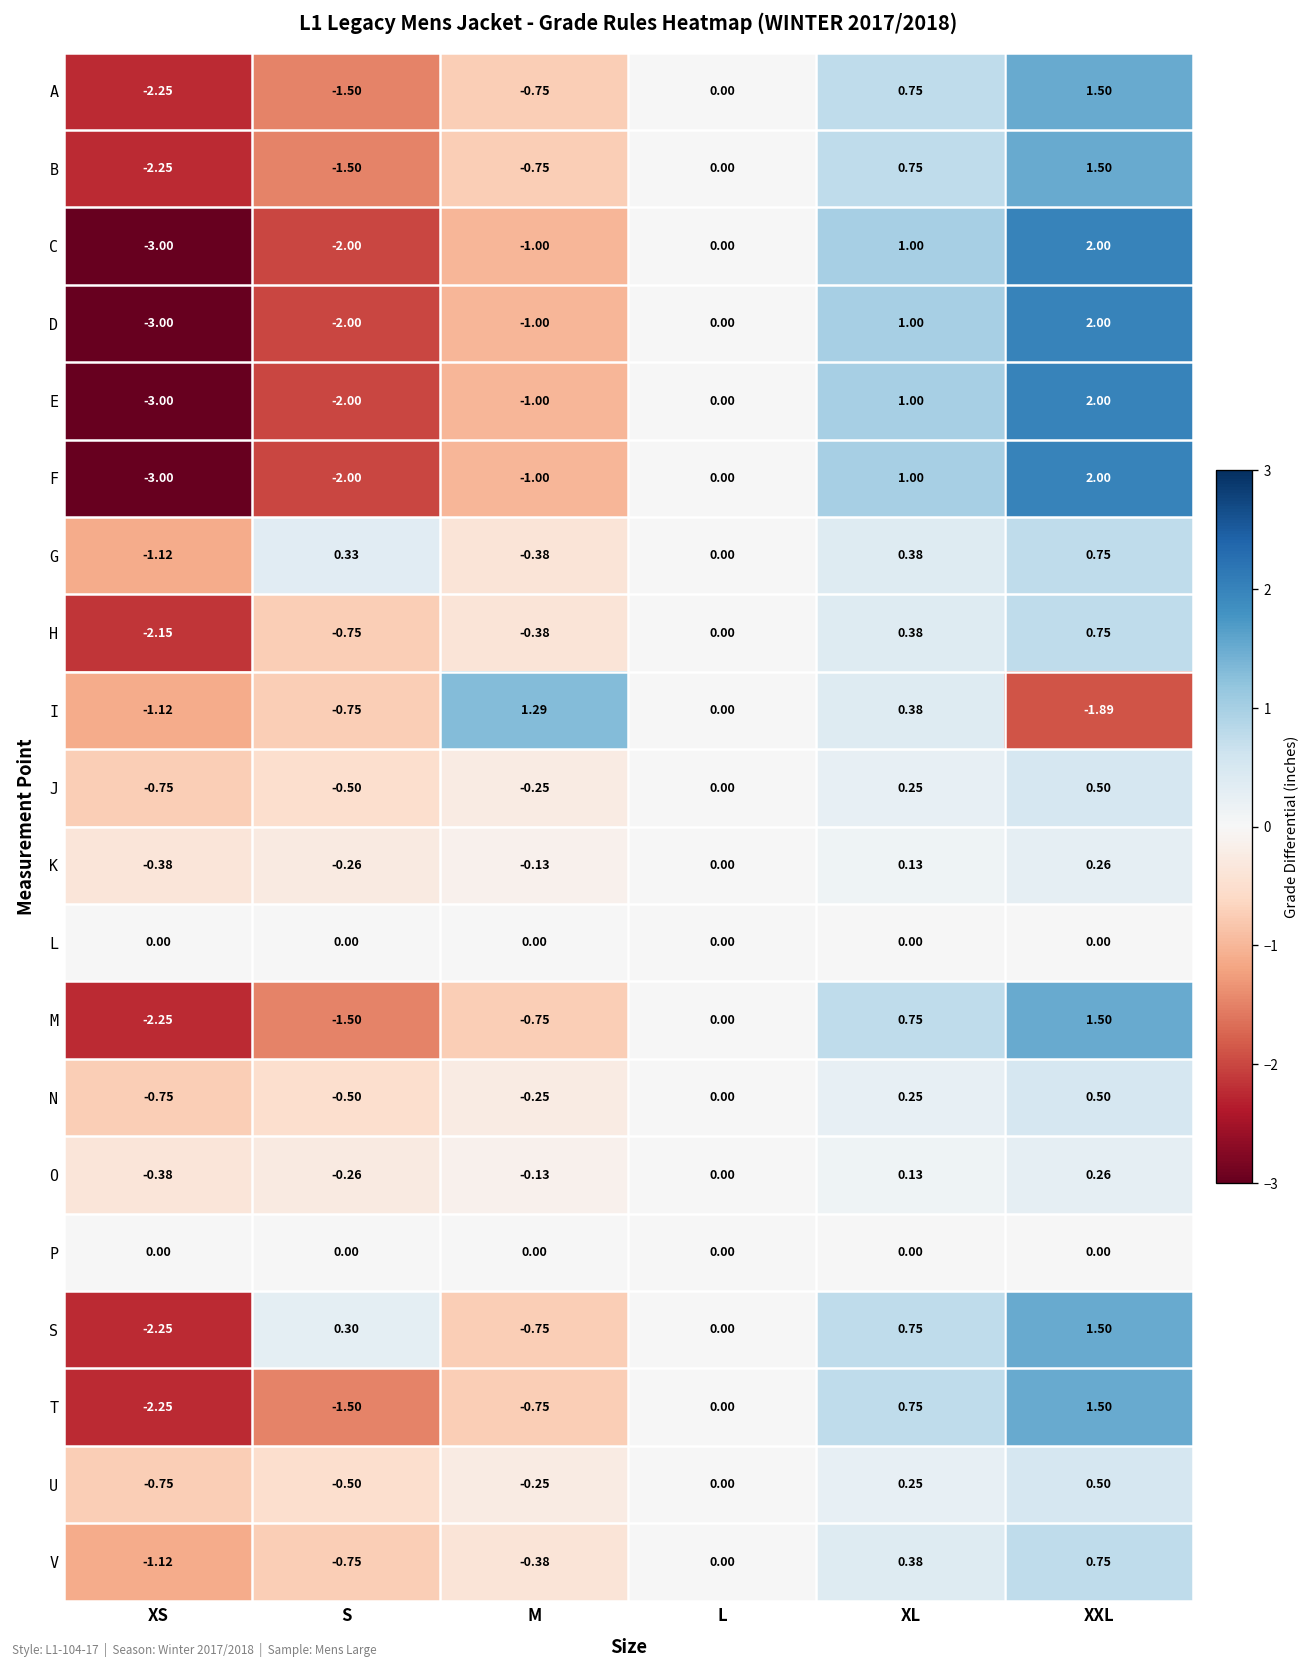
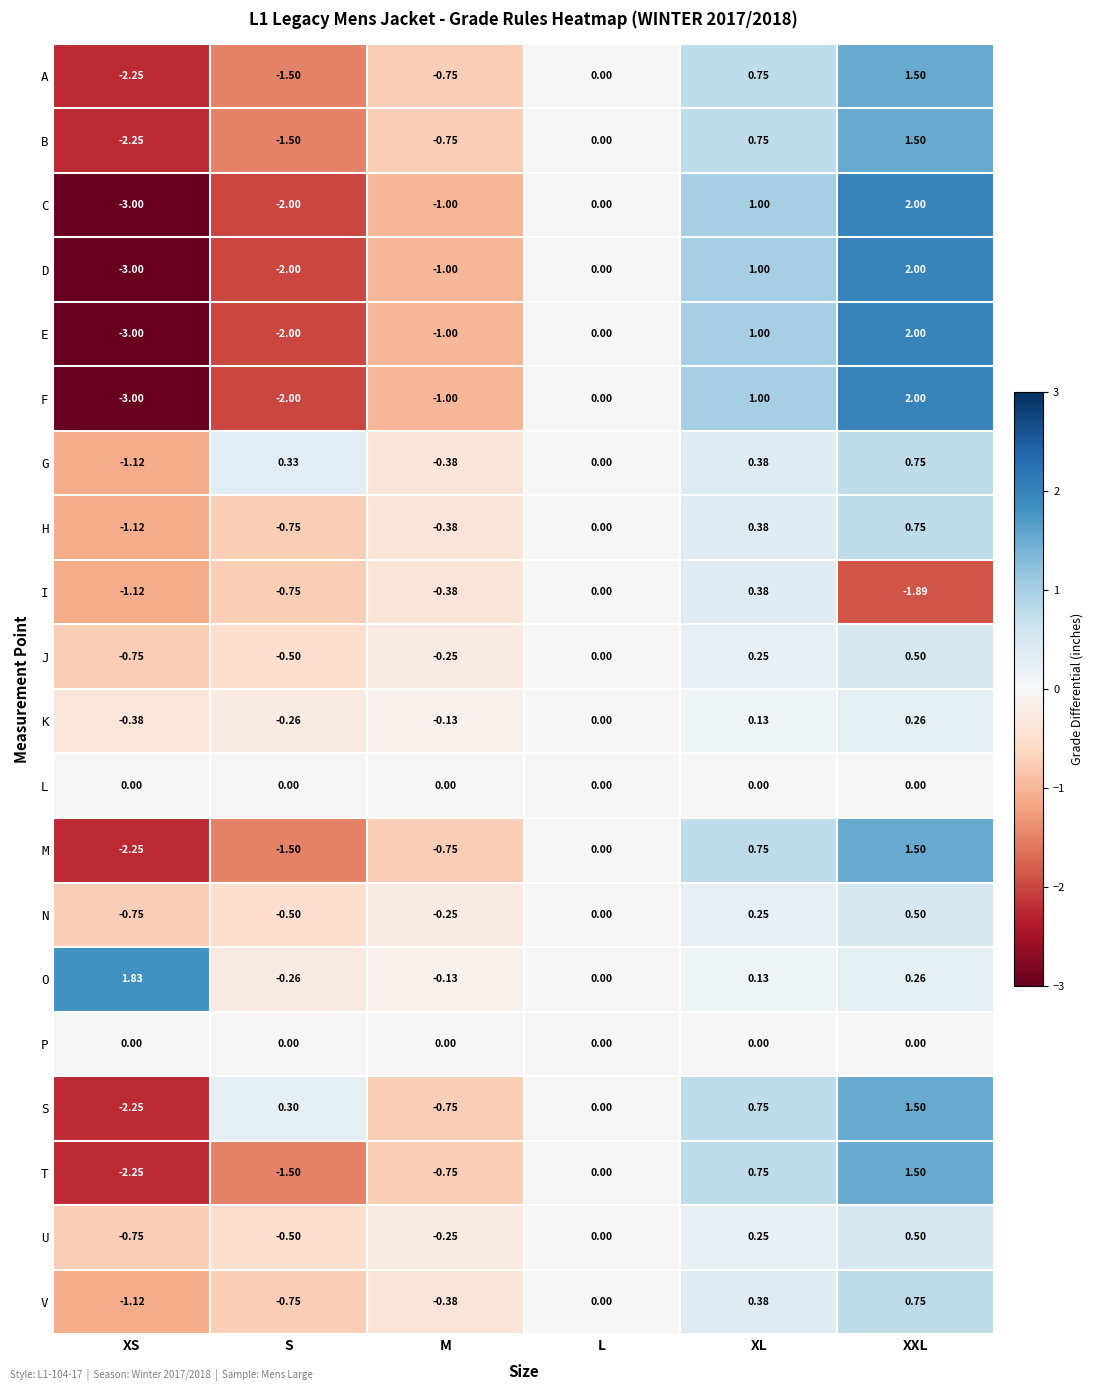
  {
    "A": {
      "XS": -2.25,
      "S": -1.50,
      "M": -0.75,
      "L": 0.00,
      "XL": 0.75,
      "XXL": 1.50
    },
    "B": {
      "XS": -2.25,
      "S": -1.50,
      "M": -0.75,
      "L": 0.00,
      "XL": 0.75,
      "XXL": 1.50
    },
    "C": {
      "XS": -3.00,
      "S": -2.00,
      "M": -1.00,
      "L": 0.00,
      "XL": 1.00,
      "XXL": 2.00
    },
    "D": {
      "XS": -3.00,
      "S": -2.00,
      "M": -1.00,
      "L": 0.00,
      "XL": 1.00,
      "XXL": 2.00
    },
    "E": {
      "XS": -3.00,
      "S": -2.00,
      "M": -1.00,
      "L": 0.00,
      "XL": 1.00,
      "XXL": 2.00
    },
    "F": {
      "XS": -3.00,
      "S": -2.00,
      "M": -1.00,
      "L": 0.00,
      "XL": 1.00,
      "XXL": 2.00
    },
    "G": {
      "XS": -1.12,
      "S": 0.33,
      "M": -0.38,
      "L": 0.00,
      "XL": 0.38,
      "XXL": 0.75
    },
    "H": {
-     "XS": -2.15,
+     "XS": -1.12,
      "S": -0.75,
      "M": -0.38,
      "L": 0.00,
      "XL": 0.38,
      "XXL": 0.75
    },
    "I": {
      "XS": -1.12,
      "S": -0.75,
-     "M": 1.29,
+     "M": -0.38,
      "L": 0.00,
      "XL": 0.38,
      "XXL": -1.89
    },
    "J": {
      "XS": -0.75,
      "S": -0.50,
      "M": -0.25,
      "L": 0.00,
      "XL": 0.25,
      "XXL": 0.50
    },
    "K": {
      "XS": -0.38,
      "S": -0.26,
      "M": -0.13,
      "L": 0.00,
      "XL": 0.13,
      "XXL": 0.26
    },
    "L": {
      "XS": 0.00,
      "S": 0.00,
      "M": 0.00,
      "L": 0.00,
      "XL": 0.00,
      "XXL": 0.00
    },
    "M": {
      "XS": -2.25,
      "S": -1.50,
      "M": -0.75,
      "L": 0.00,
      "XL": 0.75,
      "XXL": 1.50
    },
    "N": {
      "XS": -0.75,
      "S": -0.50,
      "M": -0.25,
      "L": 0.00,
      "XL": 0.25,
      "XXL": 0.50
    },
    "O": {
-     "XS": -0.38,
+     "XS": 1.83,
      "S": -0.26,
      "M": -0.13,
      "L": 0.00,
      "XL": 0.13,
      "XXL": 0.26
    },
    "P": {
      "XS": 0.00,
      "S": 0.00,
      "M": 0.00,
      "L": 0.00,
      "XL": 0.00,
      "XXL": 0.00
    },
    "S": {
      "XS": -2.25,
      "S": 0.30,
      "M": -0.75,
      "L": 0.00,
      "XL": 0.75,
      "XXL": 1.50
    },
    "T": {
      "XS": -2.25,
      "S": -1.50,
      "M": -0.75,
      "L": 0.00,
      "XL": 0.75,
      "XXL": 1.50
    },
    "U": {
      "XS": -0.75,
      "S": -0.50,
      "M": -0.25,
      "L": 0.00,
      "XL": 0.25,
      "XXL": 0.50
    },
    "V": {
      "XS": -1.12,
      "S": -0.75,
      "M": -0.38,
      "L": 0.00,
      "XL": 0.38,
      "XXL": 0.75
    }
  }
